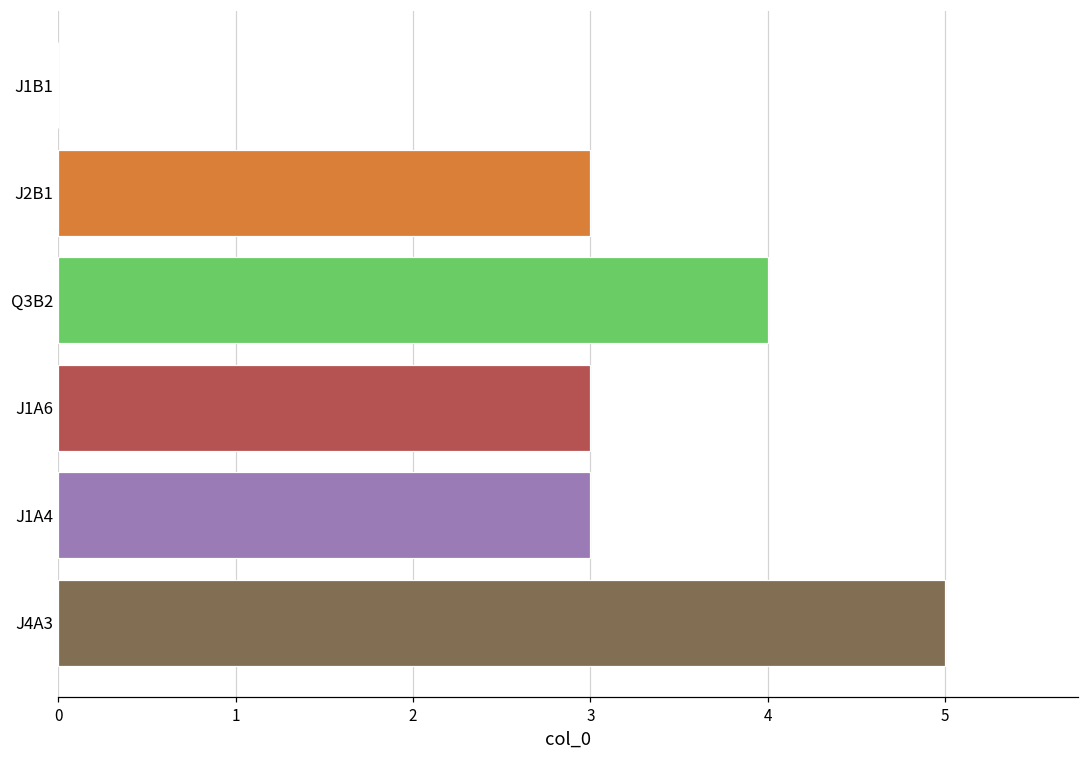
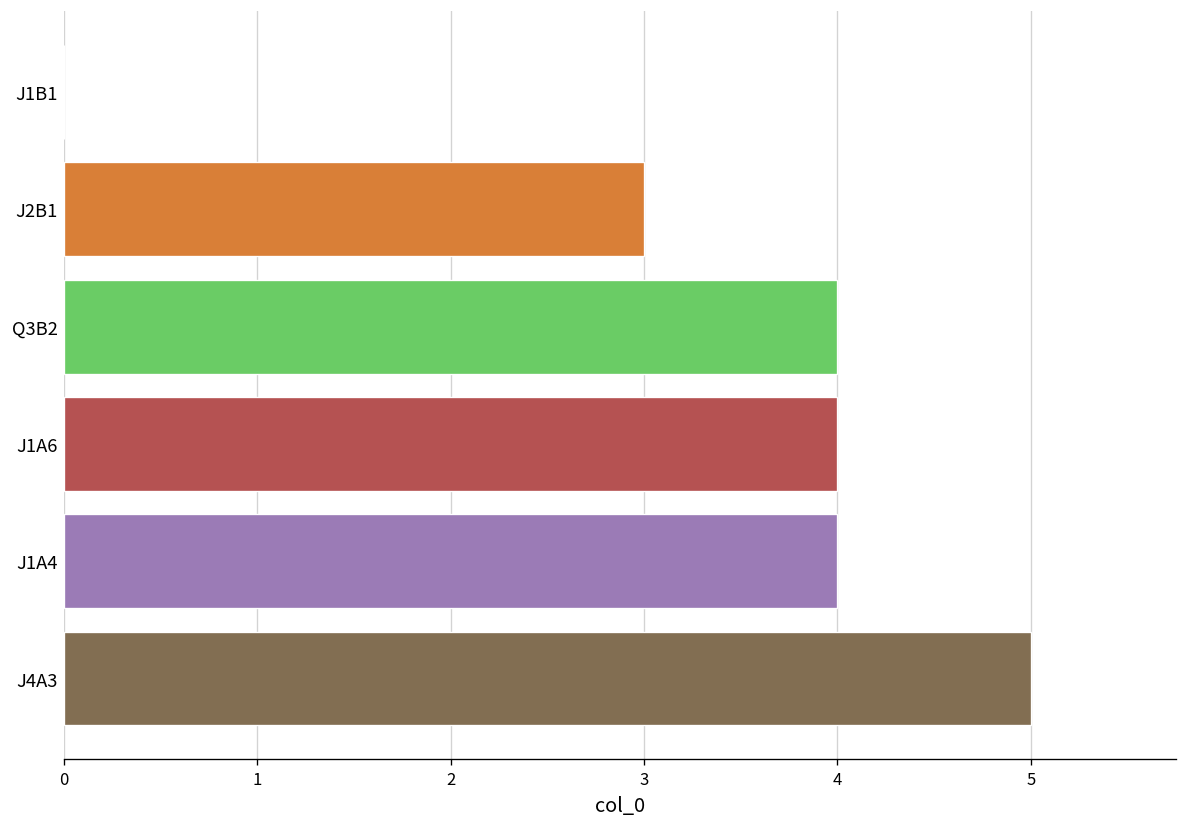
  {
    "J1B1": 0,
    "J2B1": 3,
    "Q3B2": 4,
-   "J1A6": 3,
-   "J1A4": 3,
+   "J1A6": 4,
+   "J1A4": 4,
    "J4A3": 5
  }
